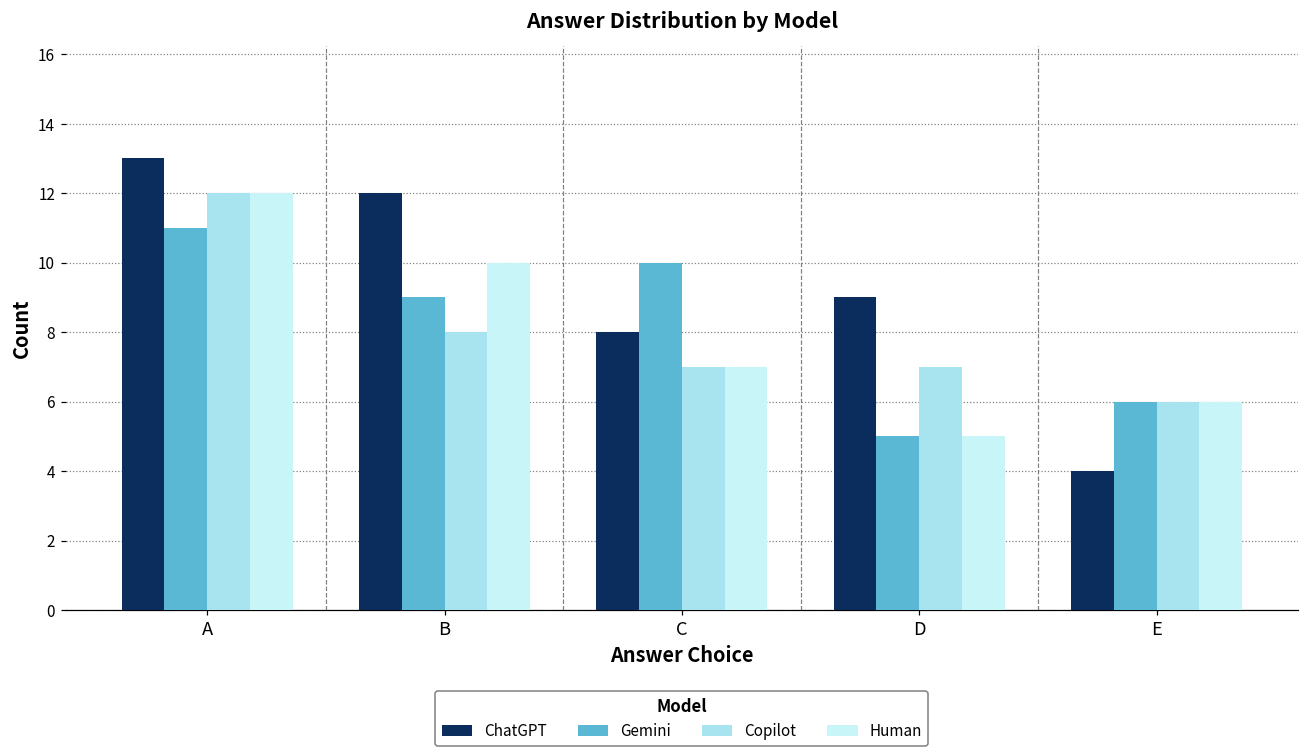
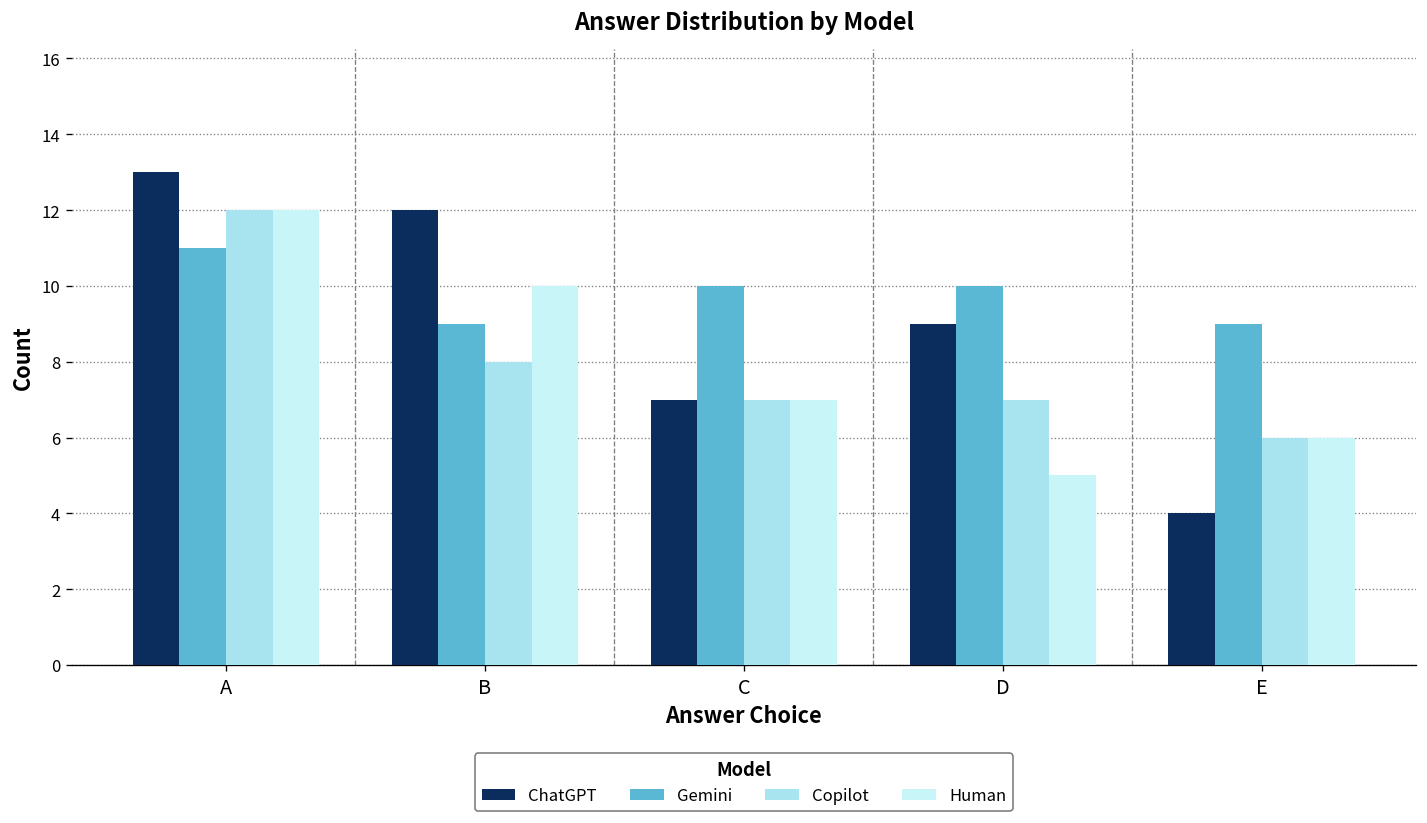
  {
    "ChatGPT": {
      "A": 13,
      "B": 12,
-     "C": 8,
+     "C": 7,
      "D": 9,
      "E": 4
    },
    "Gemini": {
      "A": 11,
      "B": 9,
      "C": 10,
-     "D": 5,
-     "E": 6
+     "D": 10,
+     "E": 9
    }
  }
